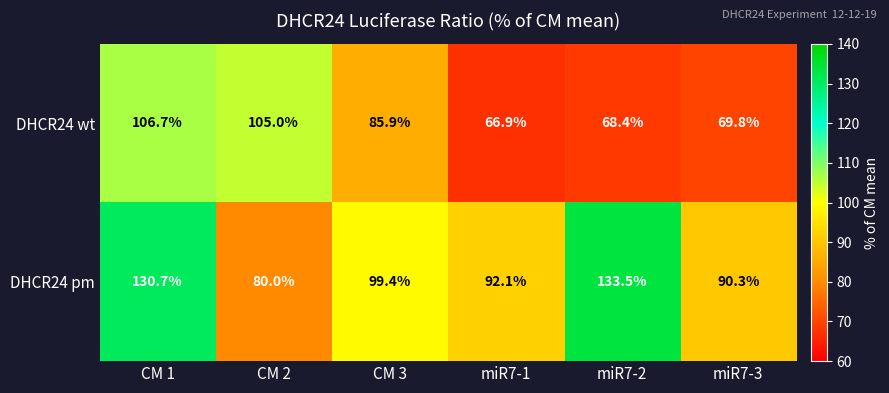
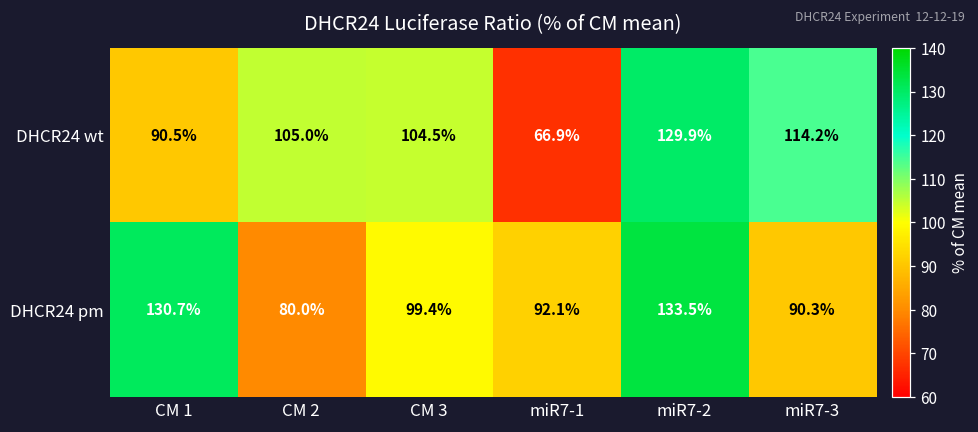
  {
    "DHCR24 wt": {
-     "CM 1": "106.7%",
+     "CM 1": "90.5%",
      "CM 2": "105.0%",
-     "CM 3": "85.9%",
+     "CM 3": "104.5%",
      "miR7-1": "66.9%",
-     "miR7-2": "68.4%",
-     "miR7-3": "69.8%"
+     "miR7-2": "129.9%",
+     "miR7-3": "114.2%"
    },
    "DHCR24 pm": {
      "CM 1": "130.7%",
      "CM 2": "80.0%",
      "CM 3": "99.4%",
      "miR7-1": "92.1%",
      "miR7-2": "133.5%",
      "miR7-3": "90.3%"
    }
  }
